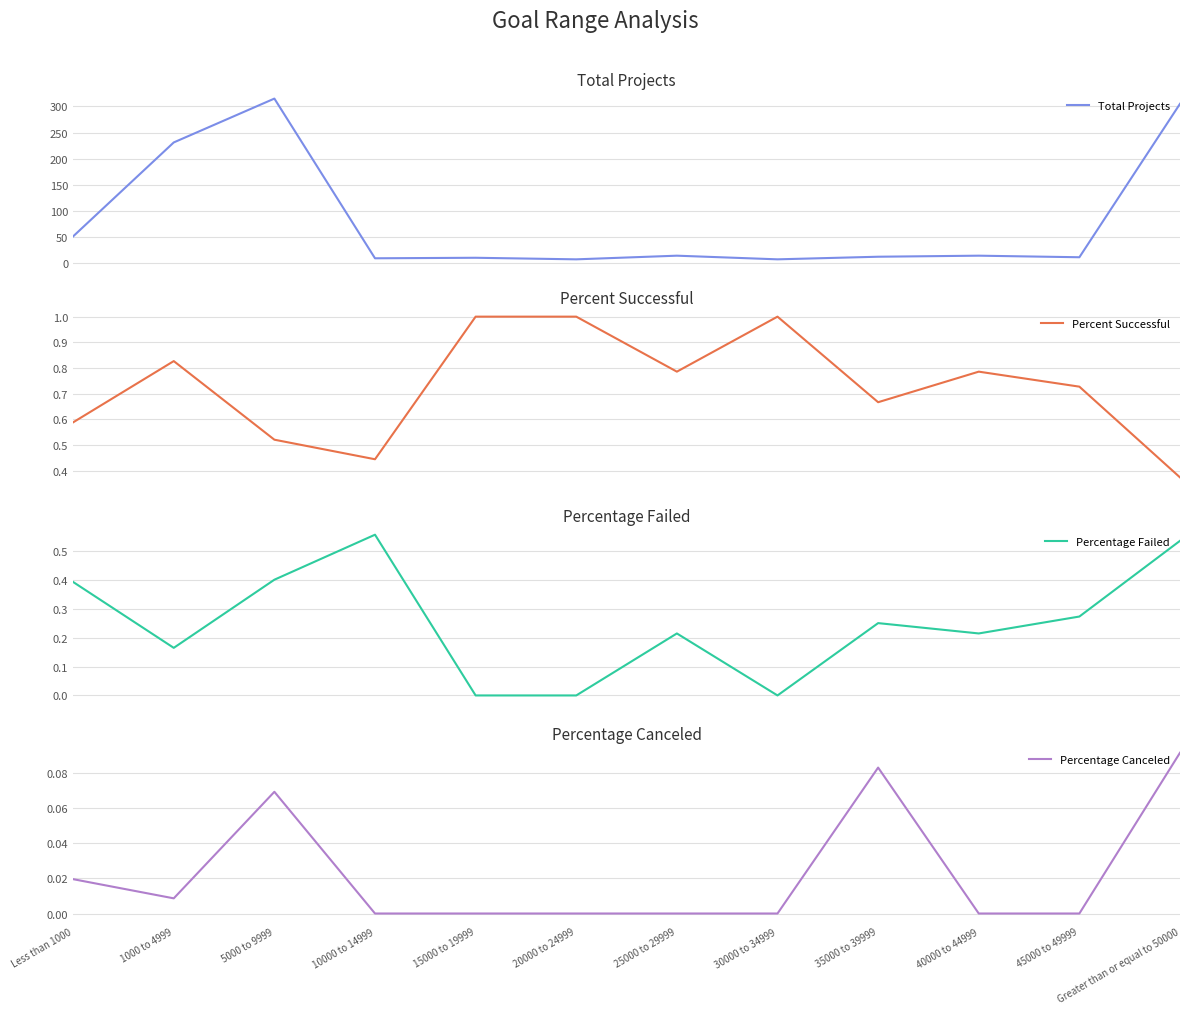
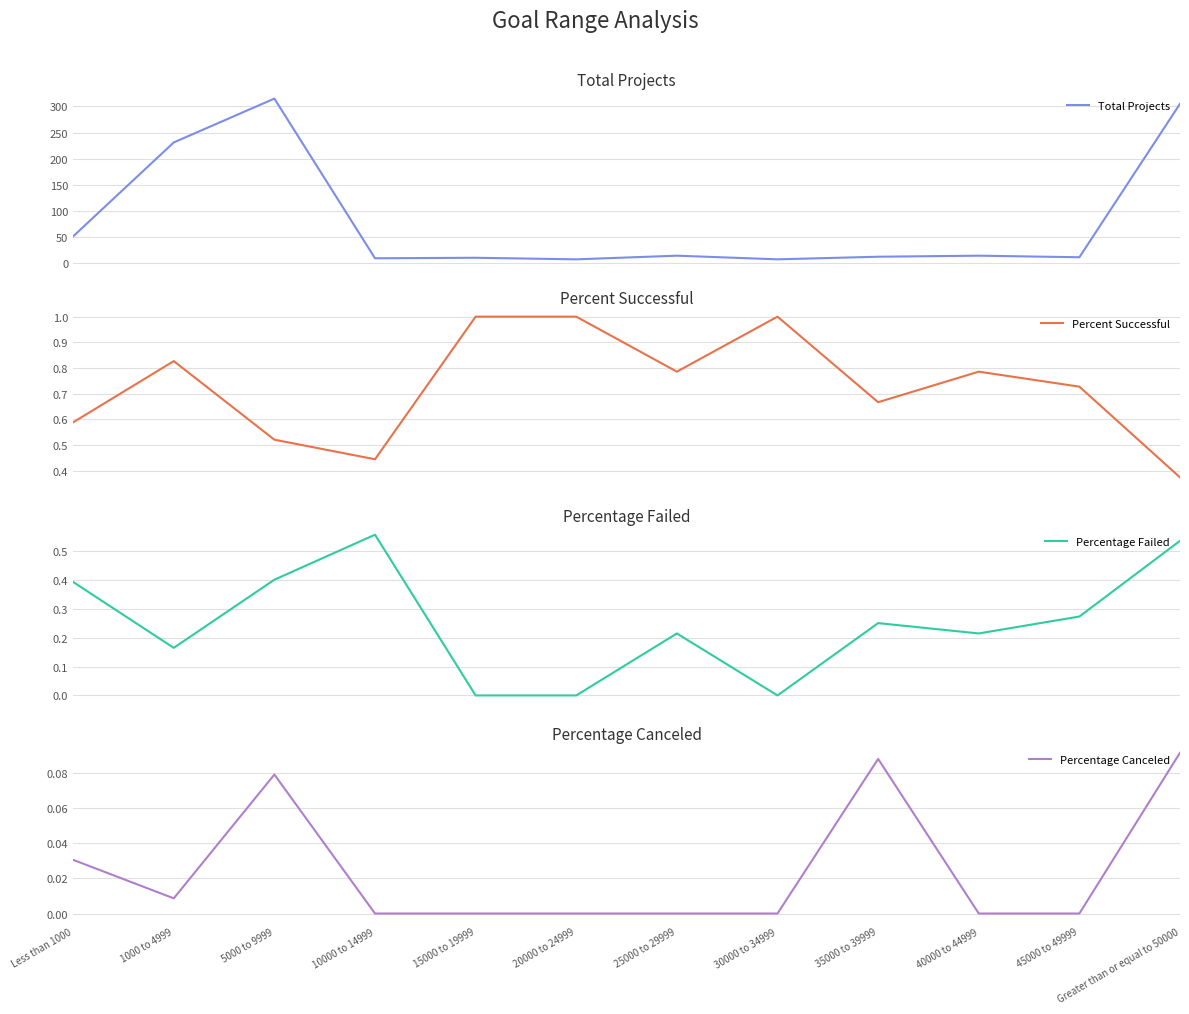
  {
    "Percentage Canceled": {
-     "Less than 1000": 0.020,
+     "Less than 1000": 0.031,
      "1000 to 4999": 0.009,
-     "5000 to 9999": 0.070,
+     "5000 to 9999": 0.079,
      "10000 to 14999": 0.000,
      "15000 to 19999": 0.000,
      "20000 to 24999": 0.000,
      "25000 to 29999": 0.000,
      "30000 to 34999": 0.000,
-     "35000 to 39999": 0.083,
+     "35000 to 39999": 0.088,
      "40000 to 44999": 0.000,
      "45000 to 49999": 0.000,
      "Greater than or equal to 50000": 0.092
    }
  }
